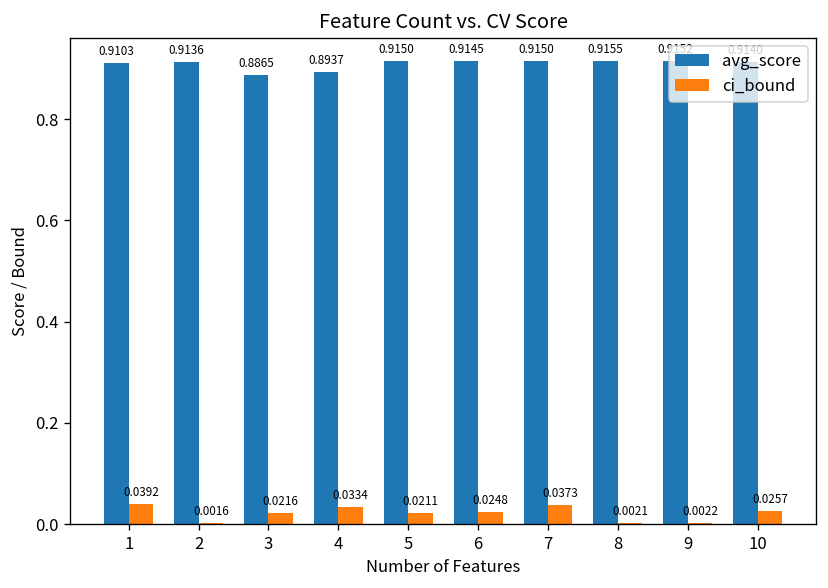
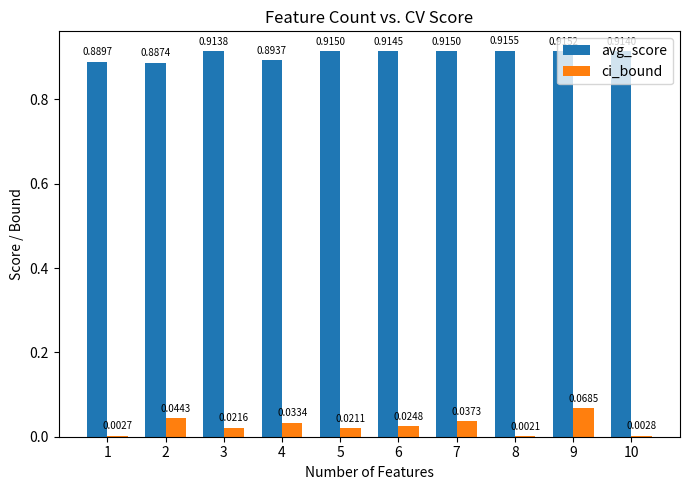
  {
    "avg_score": {
-     "1": 0.9103,
-     "2": 0.9136,
-     "3": 0.8865,
+     "1": 0.8897,
+     "2": 0.8874,
+     "3": 0.9138,
      "4": 0.8937,
      "5": 0.9150,
      "6": 0.9145,
      "7": 0.9150,
      "8": 0.9155
    },
    "ci_bound": {
-     "1": 0.0392,
-     "2": 0.0016,
+     "1": 0.0027,
+     "2": 0.0443,
      "3": 0.0216,
      "4": 0.0334,
      "5": 0.0211,
      "6": 0.0248,
      "7": 0.0373,
      "8": 0.0021,
-     "9": 0.0022,
-     "10": 0.0257
+     "9": 0.0685,
+     "10": 0.0028
    }
  }
